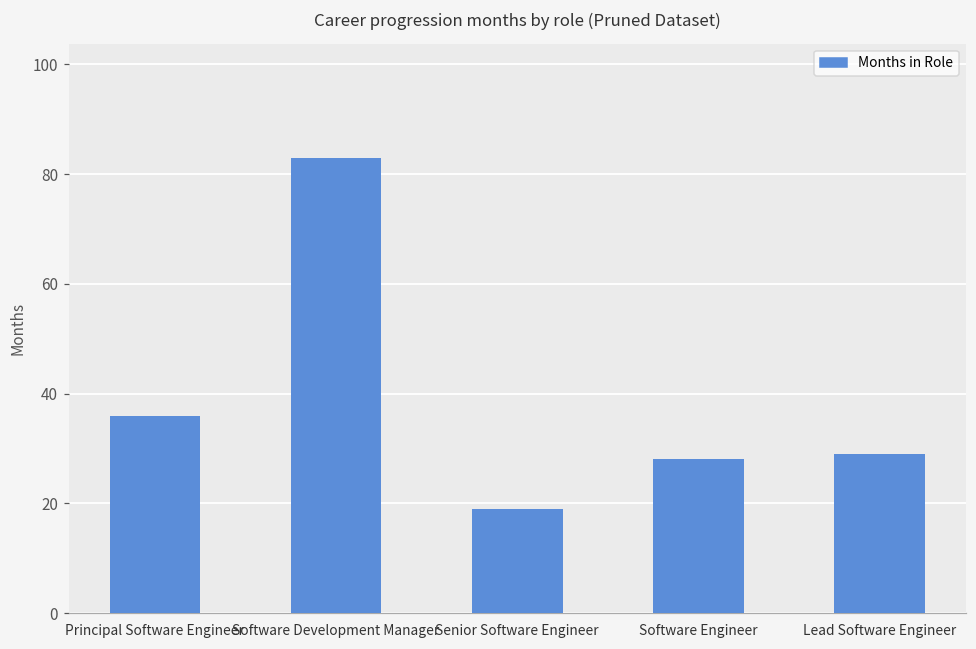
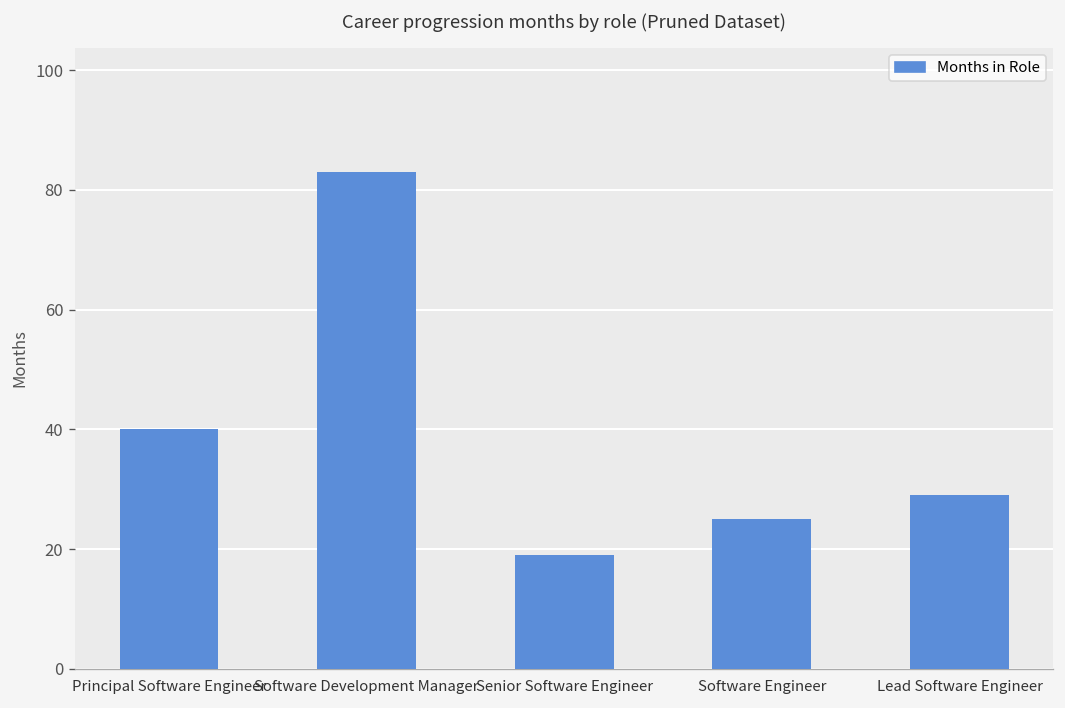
  {
-   "Principal Software Engineer": 36,
+   "Principal Software Engineer": 40,
    "Software Development Manager": 83,
    "Senior Software Engineer": 19,
-   "Software Engineer": 28,
+   "Software Engineer": 25,
    "Lead Software Engineer": 29
  }
